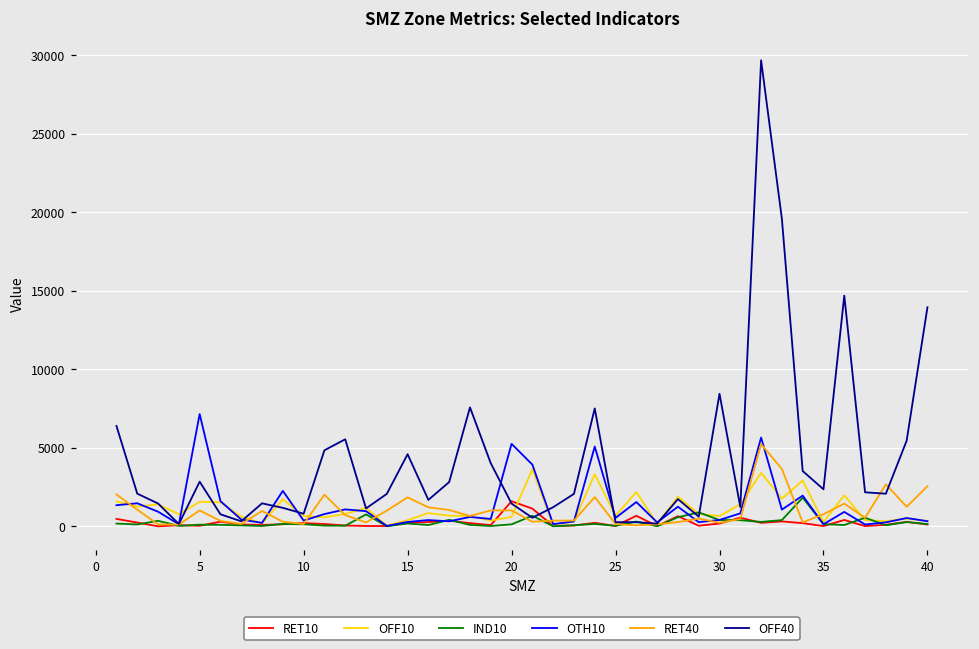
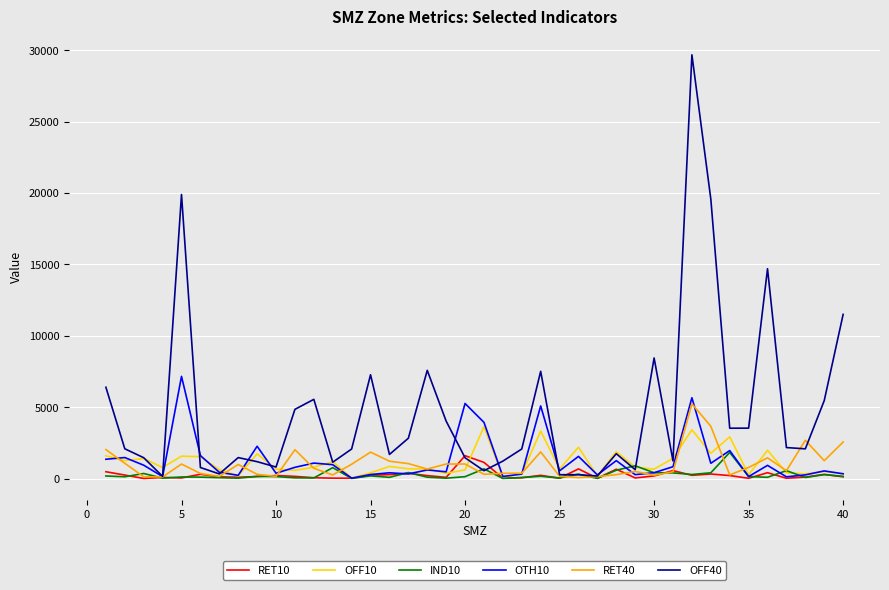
  {
    "IND10": {
      "20": 100
    },
    "OTH10": {
      "5": 7200,
      "20": 5300
    },
    "OFF40": {
-     "5": 2800,
-     "15": 4600,
+     "5": 19900,
+     "15": 7300,
      "30": 8400,
-     "35": 2400,
-     "40": 13900
+     "35": 3500,
+     "40": 11500
    }
  }
